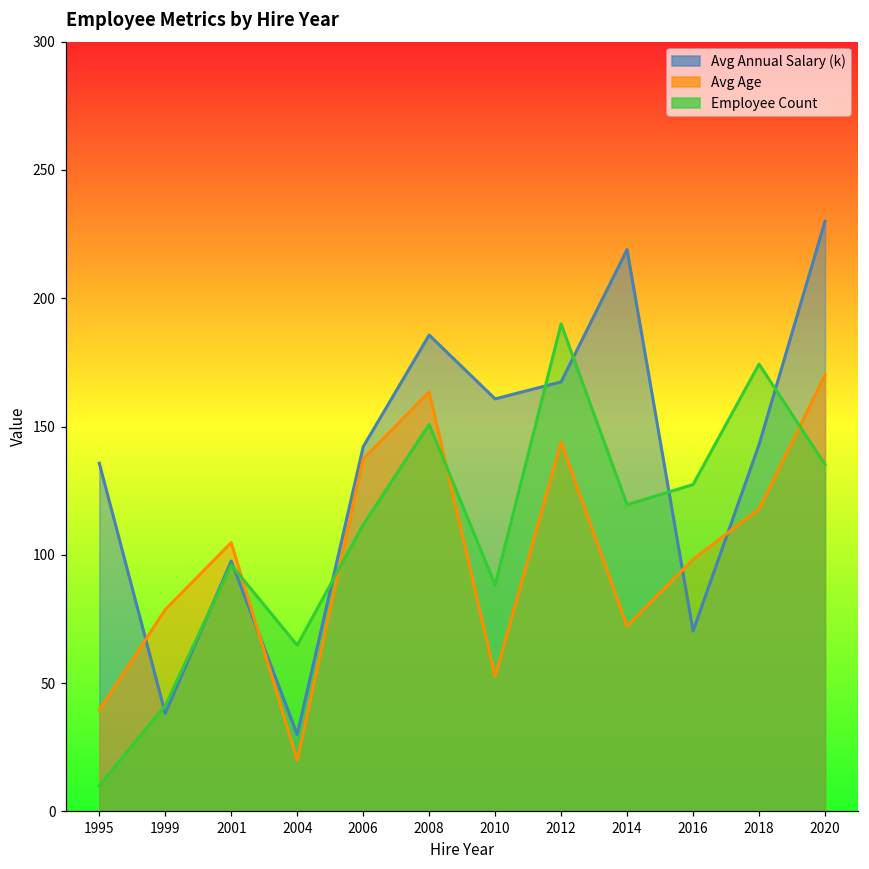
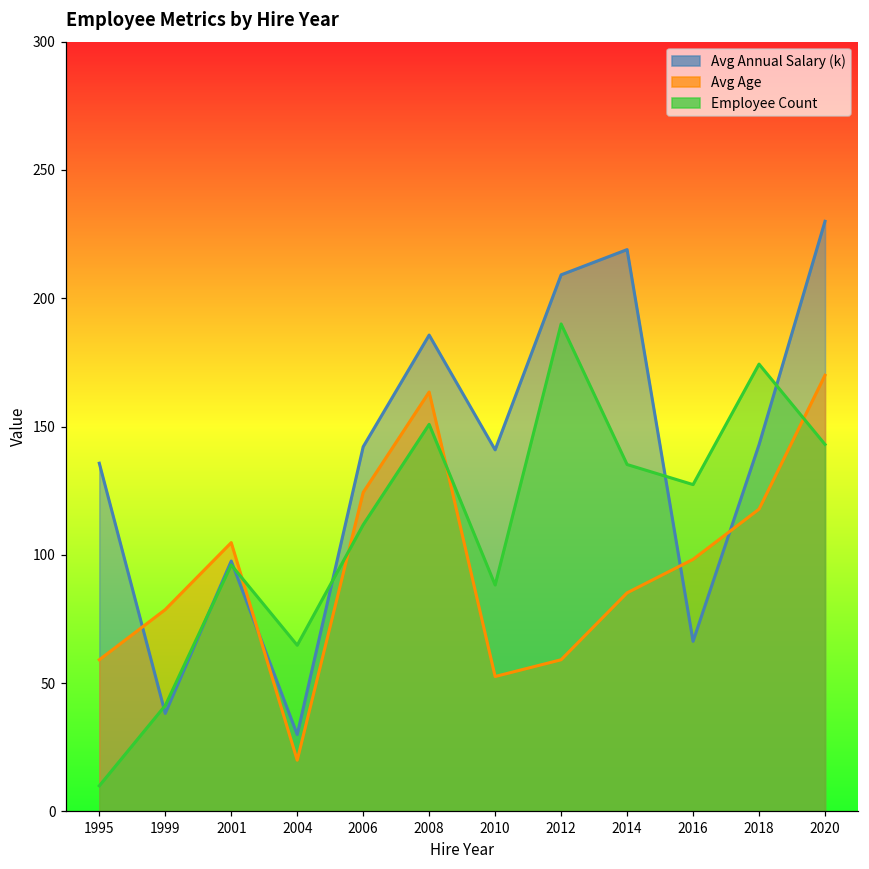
  {
    "Avg Annual Salary (k)": {
      "1995": 136,
      "1999": 38,
      "2001": 98,
      "2004": 30,
      "2006": 142,
      "2008": 186,
-     "2010": 161,
-     "2012": 167,
+     "2010": 141,
+     "2012": 209,
      "2014": 219,
-     "2016": 70,
+     "2016": 66,
      "2018": 143,
      "2020": 230
    },
    "Avg Age": {
-     "1995": 40,
+     "1995": 59,
      "1999": 79,
      "2001": 105,
      "2004": 20,
-     "2006": 137,
+     "2006": 124,
      "2008": 163,
      "2010": 53,
-     "2012": 144,
-     "2014": 72,
+     "2012": 59,
+     "2014": 85,
      "2016": 98,
      "2018": 118,
      "2020": 170
    },
    "Employee Count": {
      "1995": 10,
      "1999": 41,
      "2001": 96,
      "2004": 65,
      "2006": 112,
      "2008": 151,
      "2010": 88,
      "2012": 190,
-     "2014": 120,
+     "2014": 135,
      "2016": 127,
      "2018": 174,
-     "2020": 135
+     "2020": 143
    }
  }
